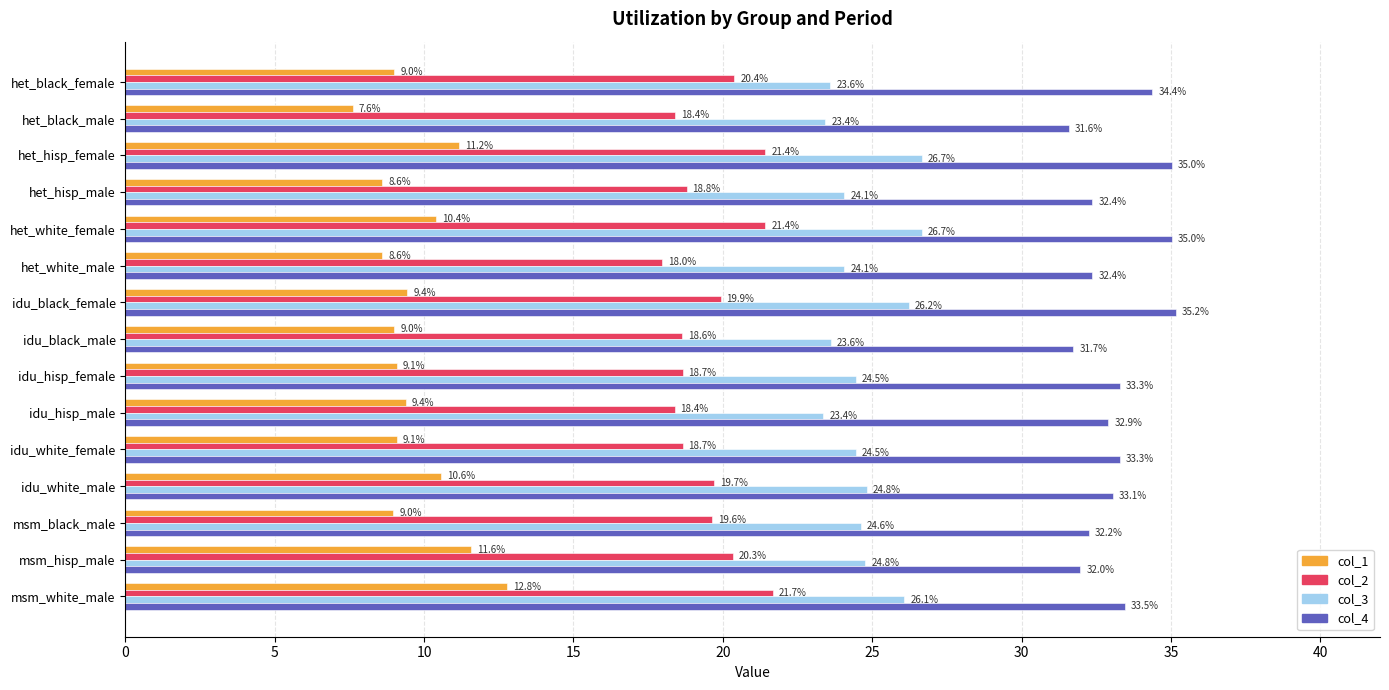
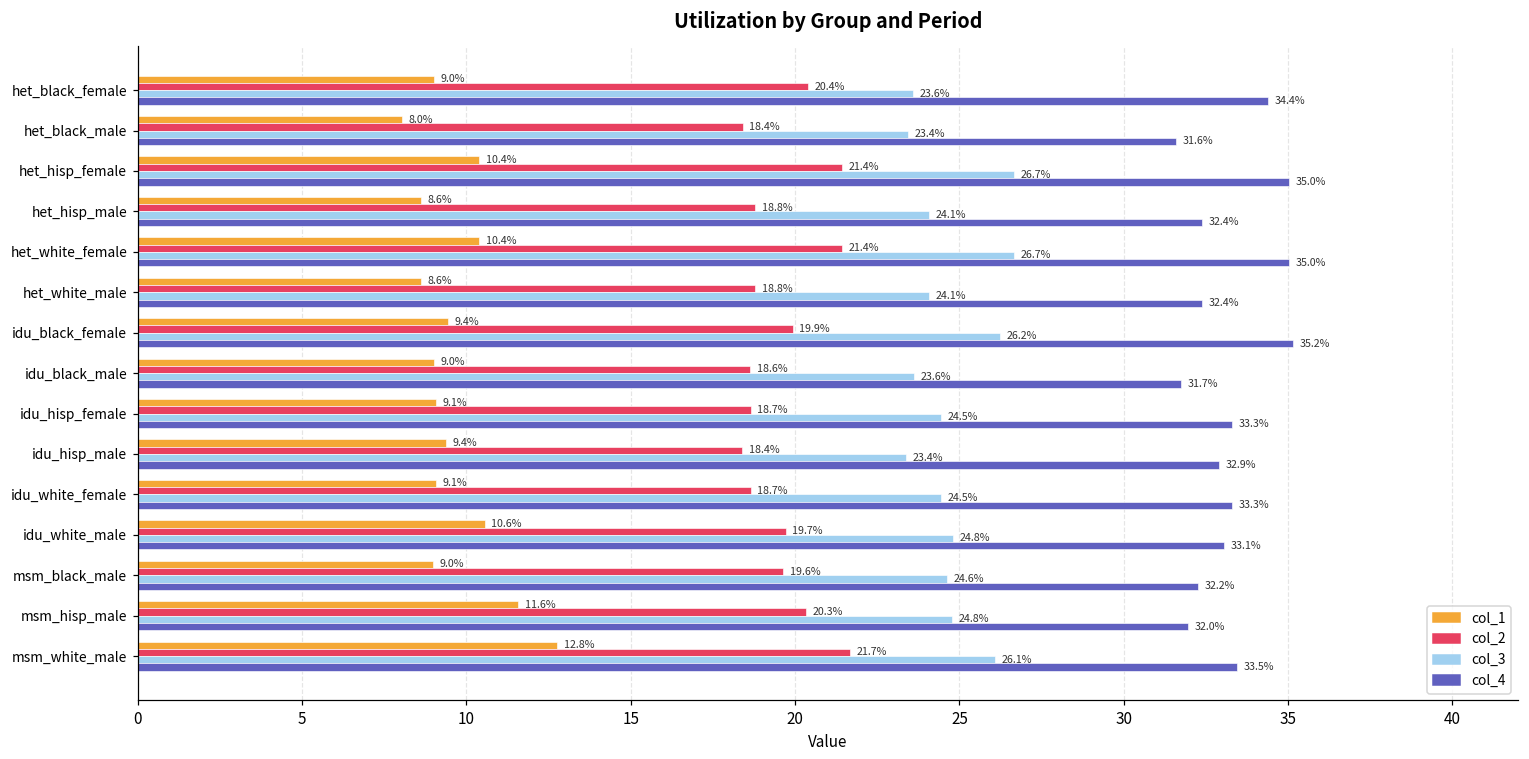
  {
    "col_1": {
      "het_black_female": "9.0%",
-     "het_black_male": "7.6%",
-     "het_hisp_female": "11.2%",
+     "het_black_male": "8.0%",
+     "het_hisp_female": "10.4%",
      "het_hisp_male": "8.6%",
      "het_white_female": "10.4%",
      "het_white_male": "8.6%",
      "idu_black_female": "9.4%",
      "idu_black_male": "9.0%",
      "idu_hisp_female": "9.1%",
      "idu_hisp_male": "9.4%",
      "idu_white_female": "9.1%",
      "idu_white_male": "10.6%",
      "msm_black_male": "9.0%",
      "msm_hisp_male": "11.6%",
      "msm_white_male": "12.8%"
    },
    "col_2": {
      "het_black_female": "20.4%",
      "het_black_male": "18.4%",
      "het_hisp_female": "21.4%",
      "het_hisp_male": "18.8%",
      "het_white_female": "21.4%",
-     "het_white_male": "18.0%",
+     "het_white_male": "18.8%",
      "idu_black_female": "19.9%",
      "idu_black_male": "18.6%",
      "idu_hisp_female": "18.7%",
      "idu_hisp_male": "18.4%",
      "idu_white_female": "18.7%",
      "idu_white_male": "19.7%",
      "msm_black_male": "19.6%",
      "msm_hisp_male": "20.3%",
      "msm_white_male": "21.7%"
    },
    "col_3": {
      "het_black_female": "23.6%",
      "het_black_male": "23.4%",
      "het_hisp_female": "26.7%",
      "het_hisp_male": "24.1%",
      "het_white_female": "26.7%",
      "het_white_male": "24.1%",
      "idu_black_female": "26.2%",
      "idu_black_male": "23.6%",
      "idu_hisp_female": "24.5%",
      "idu_hisp_male": "23.4%",
      "idu_white_female": "24.5%",
      "idu_white_male": "24.8%",
      "msm_black_male": "24.6%",
      "msm_hisp_male": "24.8%",
      "msm_white_male": "26.1%"
    },
    "col_4": {
      "het_black_female": "34.4%",
      "het_black_male": "31.6%",
      "het_hisp_female": "35.0%",
      "het_hisp_male": "32.4%",
      "het_white_female": "35.0%",
      "het_white_male": "32.4%",
      "idu_black_female": "35.2%",
      "idu_black_male": "31.7%",
      "idu_hisp_female": "33.3%",
      "idu_hisp_male": "32.9%",
      "idu_white_female": "33.3%",
      "idu_white_male": "33.1%",
      "msm_black_male": "32.2%",
      "msm_hisp_male": "32.0%",
      "msm_white_male": "33.5%"
    }
  }
